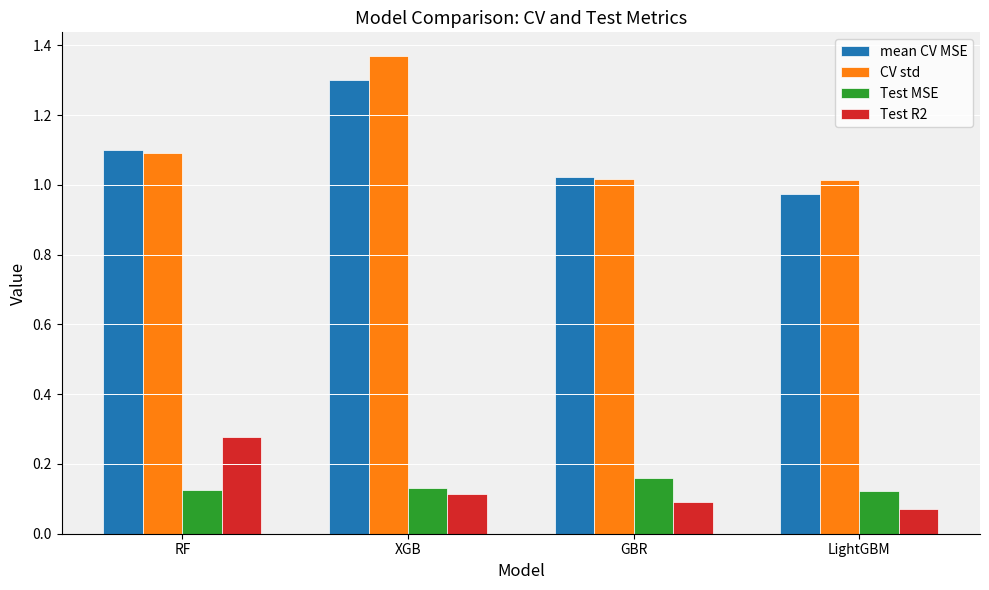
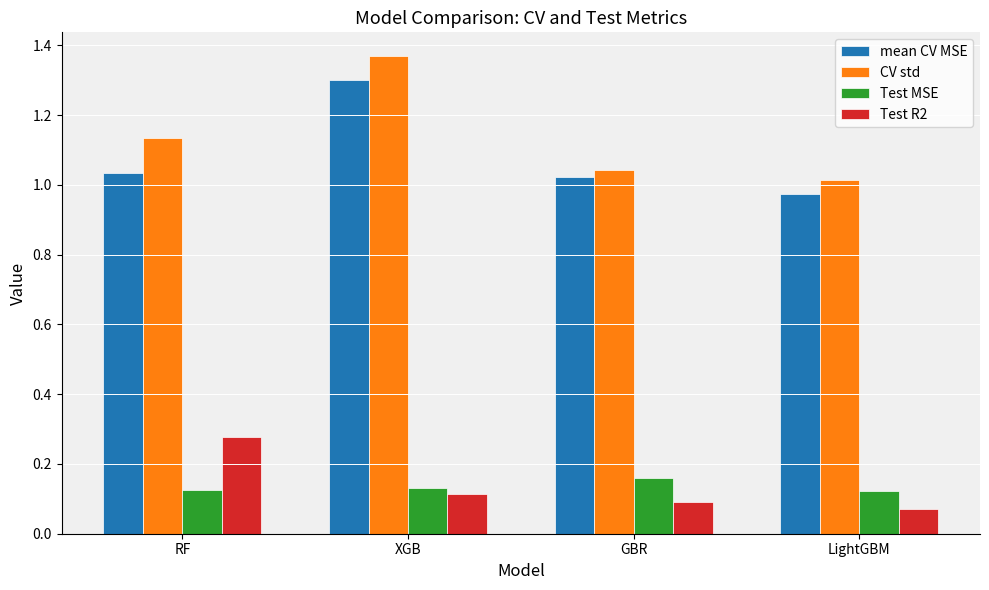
  {
    "mean CV MSE": {
-     "RF": 1.10,
+     "RF": 1.03,
      "XGB": 1.30,
      "GBR": 1.02,
      "LightGBM": 0.97
    },
    "CV std": {
-     "RF": 1.09,
+     "RF": 1.13,
      "XGB": 1.37,
-     "GBR": 1.02,
+     "GBR": 1.04,
      "LightGBM": 1.01
    },
    "Test MSE": {
      "RF": 0.13,
      "XGB": 0.13,
      "GBR": 0.16,
      "LightGBM": 0.12
    },
    "Test R2": {
      "RF": 0.28,
      "XGB": 0.11,
      "GBR": 0.09,
      "LightGBM": 0.07
    }
  }
